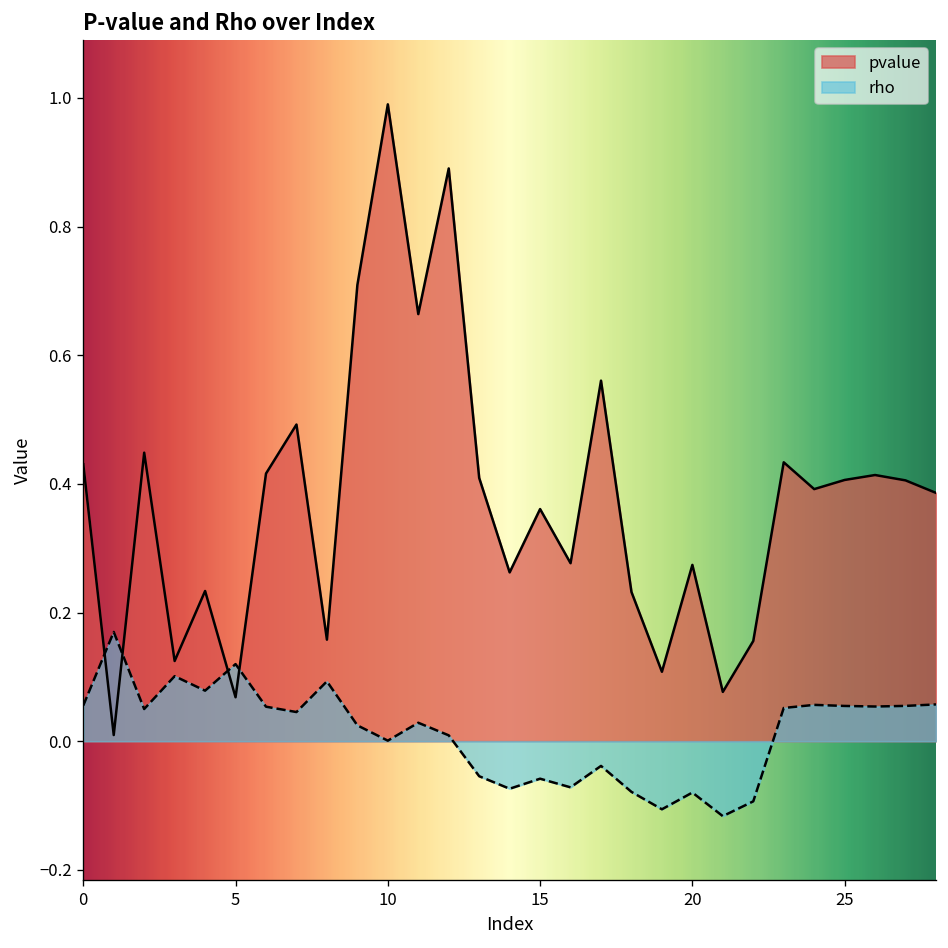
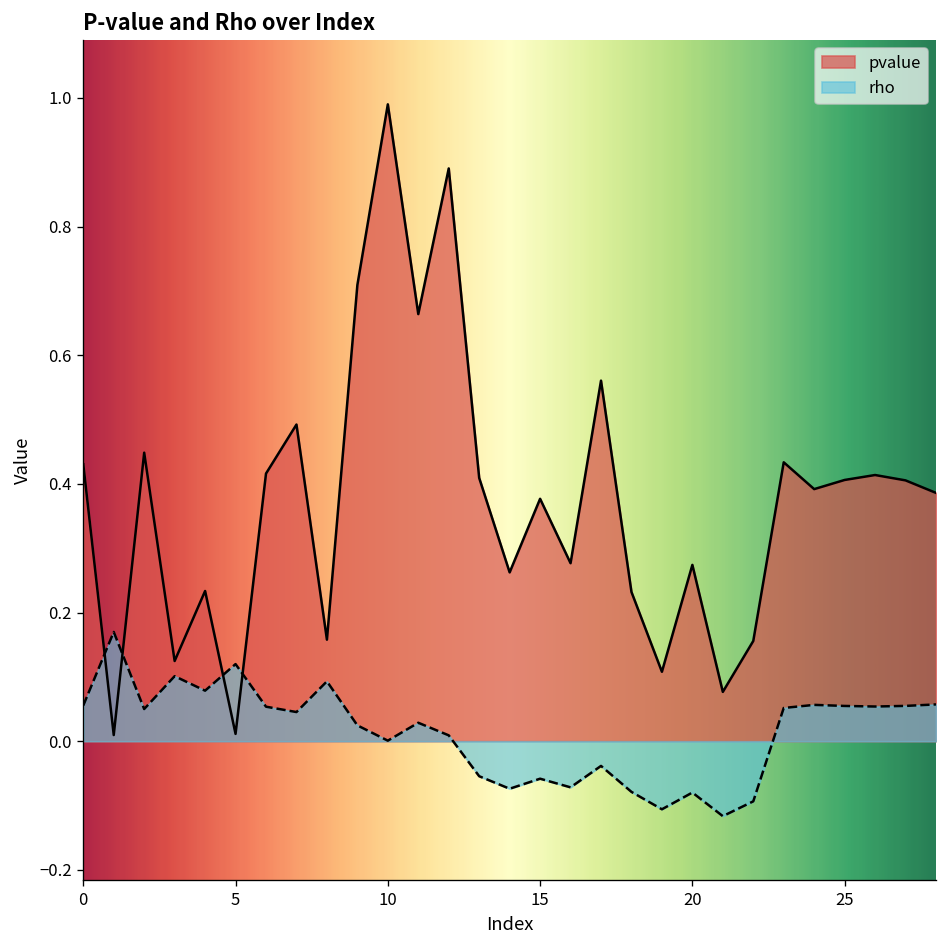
  {
    "pvalue": {
      "0": 0.43,
-     "5": 0.07,
+     "5": 0.01,
      "10": 0.99,
-     "15": 0.36,
+     "15": 0.38,
      "20": 0.27,
      "25": 0.41
    }
  }
